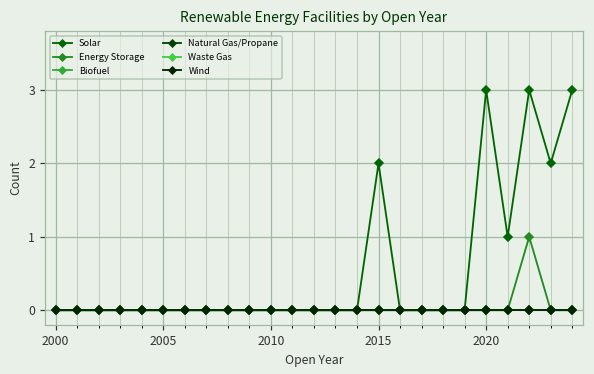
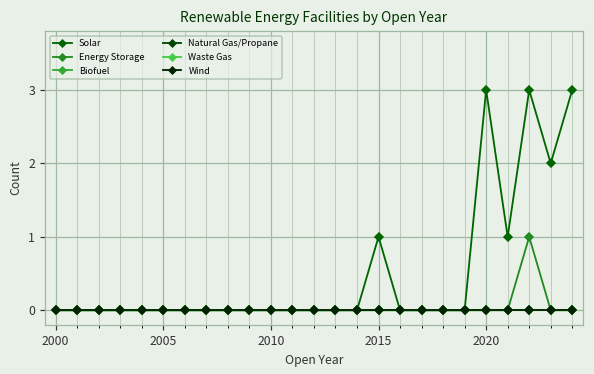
  {
    "Solar": {
-     "2015": 2,
+     "2015": 1,
      "2020": 3
    }
  }
